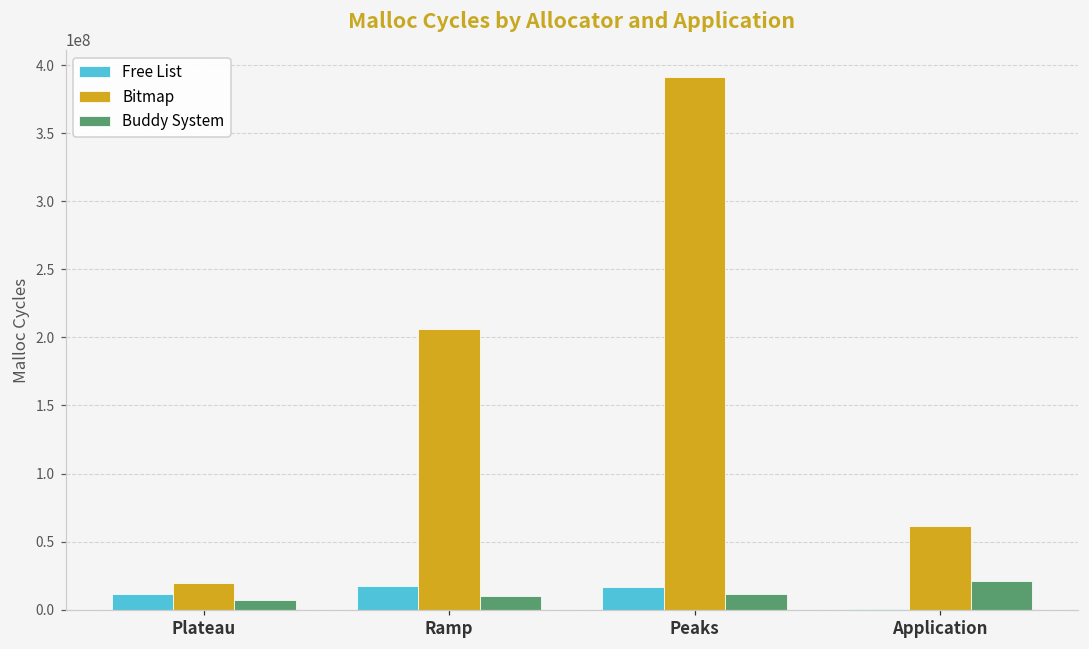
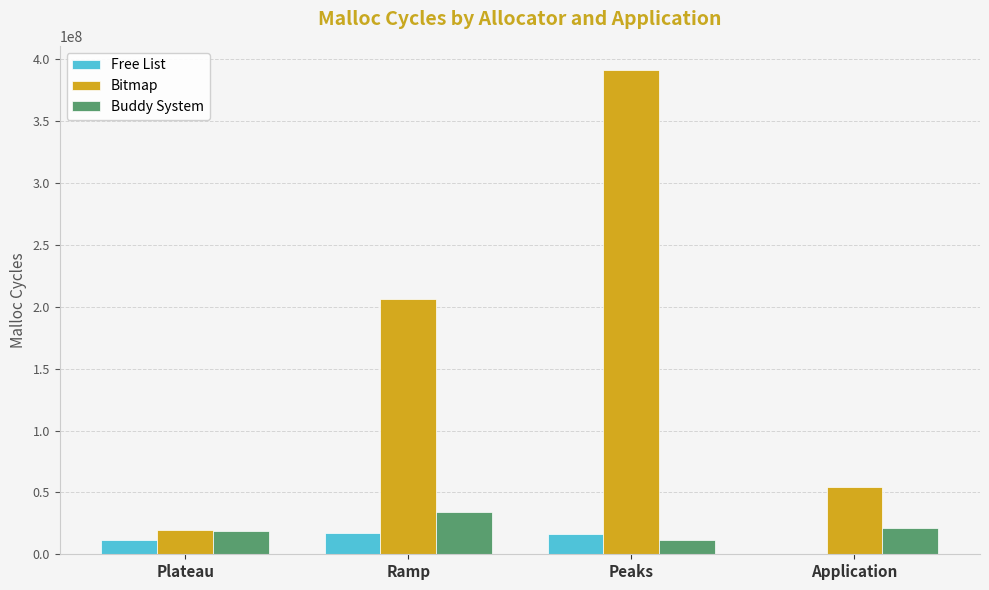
  {
    "Free List": {
      "Plateau": 11000000,
      "Ramp": 17000000,
      "Peaks": 17000000
    },
    "Bitmap": {
      "Plateau": 20000000,
      "Ramp": 206000000,
      "Peaks": 391000000,
-     "Application": 62000000
+     "Application": 54000000
    },
    "Buddy System": {
-     "Plateau": 7000000,
-     "Ramp": 10000000,
+     "Plateau": 19000000,
+     "Ramp": 34000000,
      "Peaks": 12000000,
      "Application": 21000000
    }
  }
